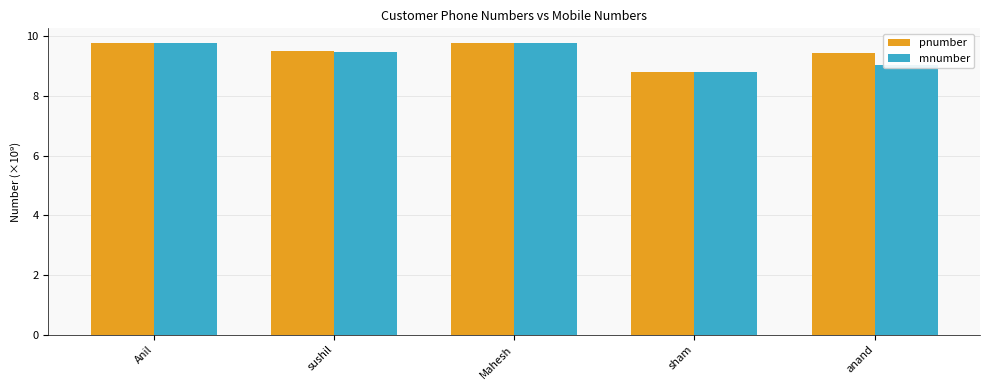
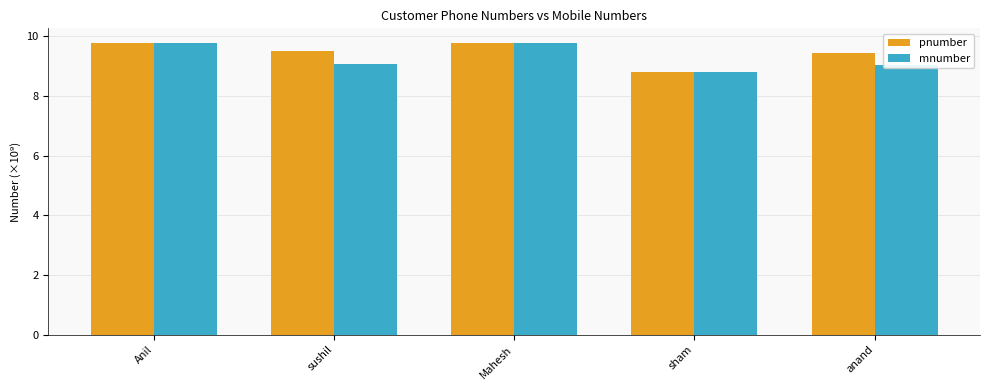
  {
    "pnumber": {
      "Anil": 9.8,
      "sushil": 9.5,
      "Mahesh": 9.8,
      "sham": 8.8,
      "anand": 9.4
    },
    "mnumber": {
      "Anil": 9.8,
-     "sushil": 9.5,
+     "sushil": 9.0,
      "Mahesh": 9.8,
      "sham": 8.8
    }
  }
